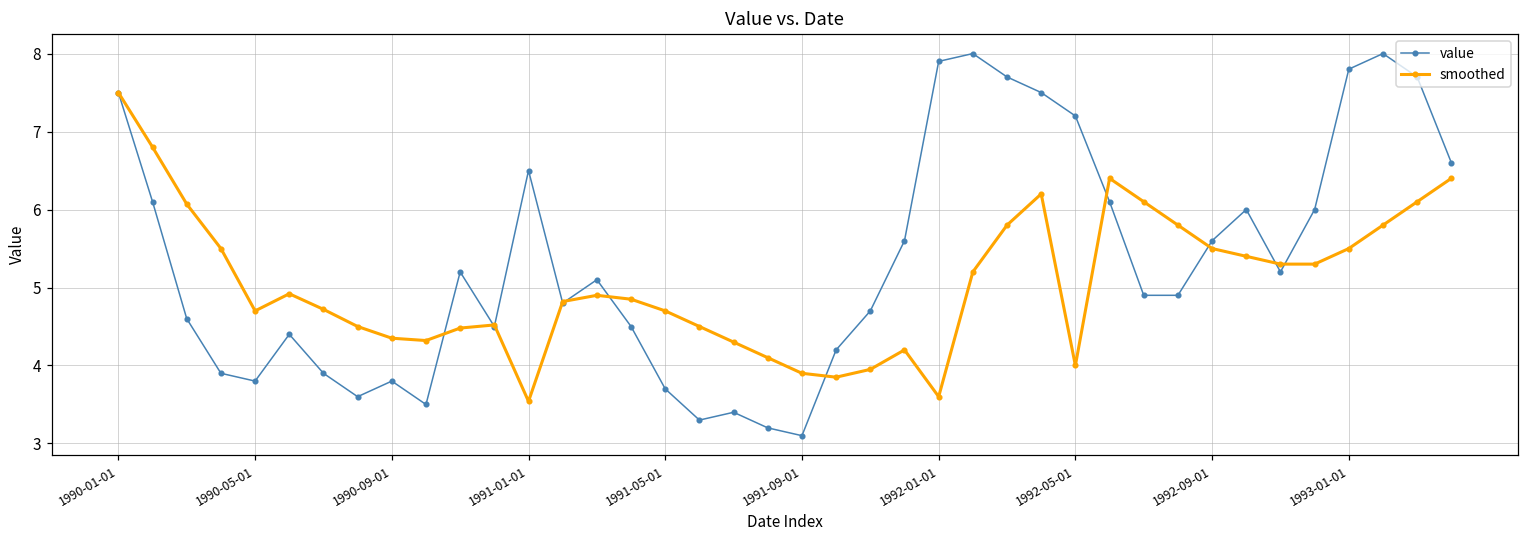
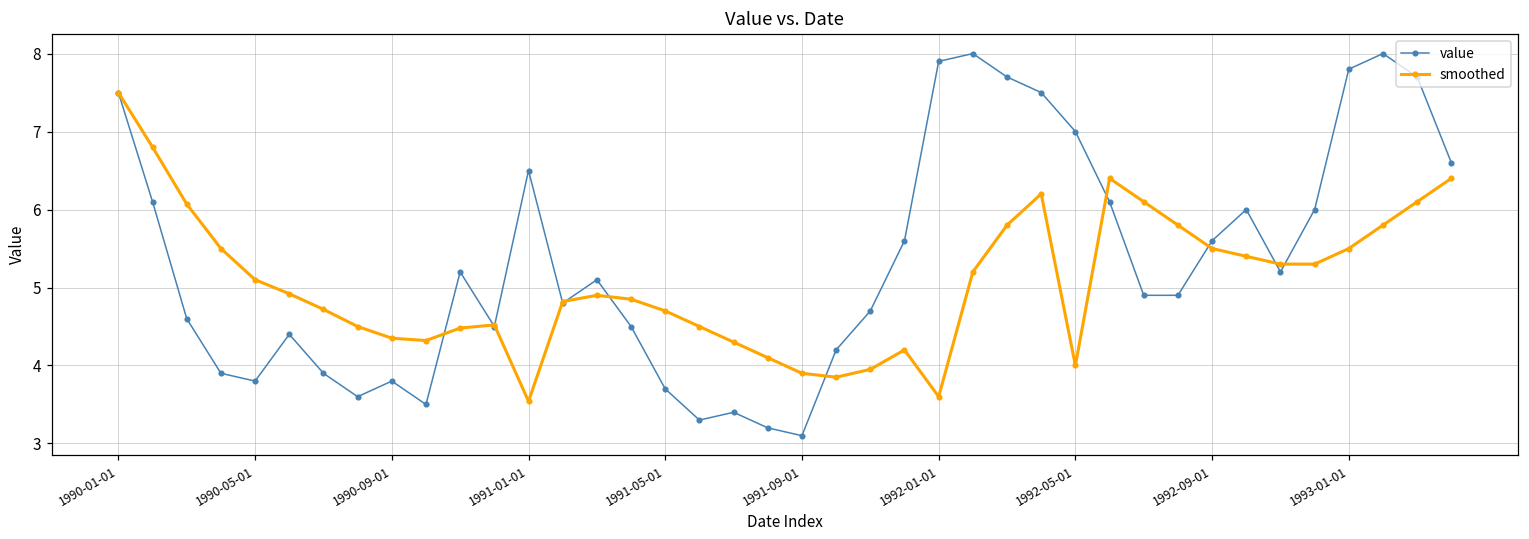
  {
    "value": {
      "1990-05-01": 3.8,
      "1990-09-01": 3.8,
      "1991-01-01": 6.5,
      "1991-05-01": 3.7,
      "1991-09-01": 3.1,
      "1992-01-01": 7.9,
-     "1992-05-01": 7.2,
+     "1992-05-01": 7.0,
      "1992-09-01": 5.6,
      "1993-01-01": 7.8
    },
    "smoothed": {
-     "1990-05-01": 4.7,
+     "1990-05-01": 5.1,
      "1990-09-01": 4.4,
      "1991-01-01": 3.5,
      "1991-05-01": 4.7,
      "1991-09-01": 3.9,
      "1992-01-01": 3.6,
      "1992-05-01": 4.0,
      "1992-09-01": 5.5,
      "1993-01-01": 5.5
    }
  }
